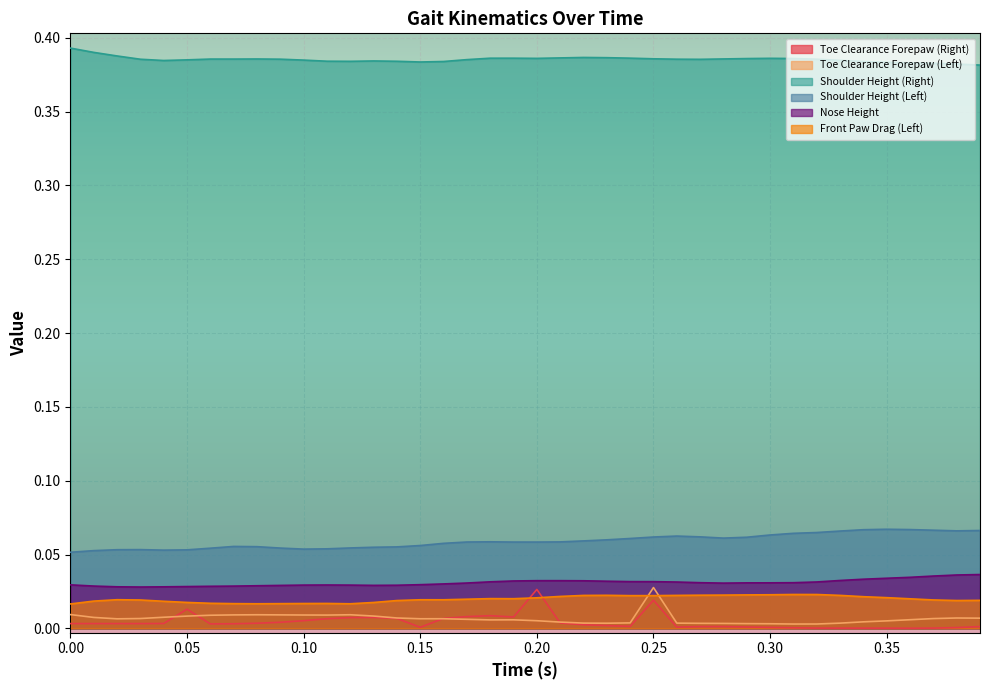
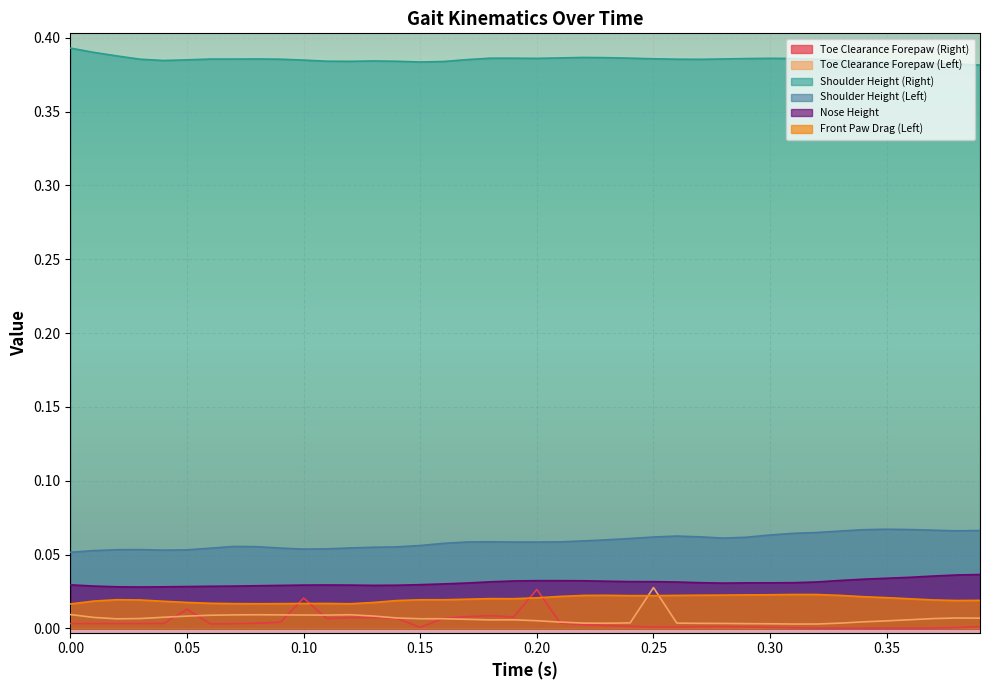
  {
    "Toe Clearance Forepaw (Right)": {
      "0.00": 0.003,
      "0.05": 0.013,
-     "0.10": 0.005,
+     "0.10": 0.021,
      "0.15": 0.001,
      "0.20": 0.026,
-     "0.25": 0.019,
+     "0.25": 0.001,
      "0.30": 0.001,
      "0.35": 0.000
    },
    "Toe Clearance Forepaw (Left)": {
      "0.00": 0.009,
      "0.05": 0.008,
      "0.10": 0.009,
      "0.15": 0.007,
      "0.20": 0.005,
      "0.25": 0.028,
      "0.30": 0.003,
      "0.35": 0.005
    },
    "Nose Height": {
      "0.00": 0.030,
      "0.05": 0.028,
      "0.10": 0.029,
      "0.15": 0.030,
      "0.20": 0.032,
      "0.25": 0.032,
      "0.30": 0.031,
      "0.35": 0.034
    },
    "Front Paw Drag (Left)": {
      "0.00": 0.017,
      "0.05": 0.018,
      "0.10": 0.017,
      "0.15": 0.019,
      "0.20": 0.021,
      "0.25": 0.022,
      "0.30": 0.023,
      "0.35": 0.021
    }
  }
